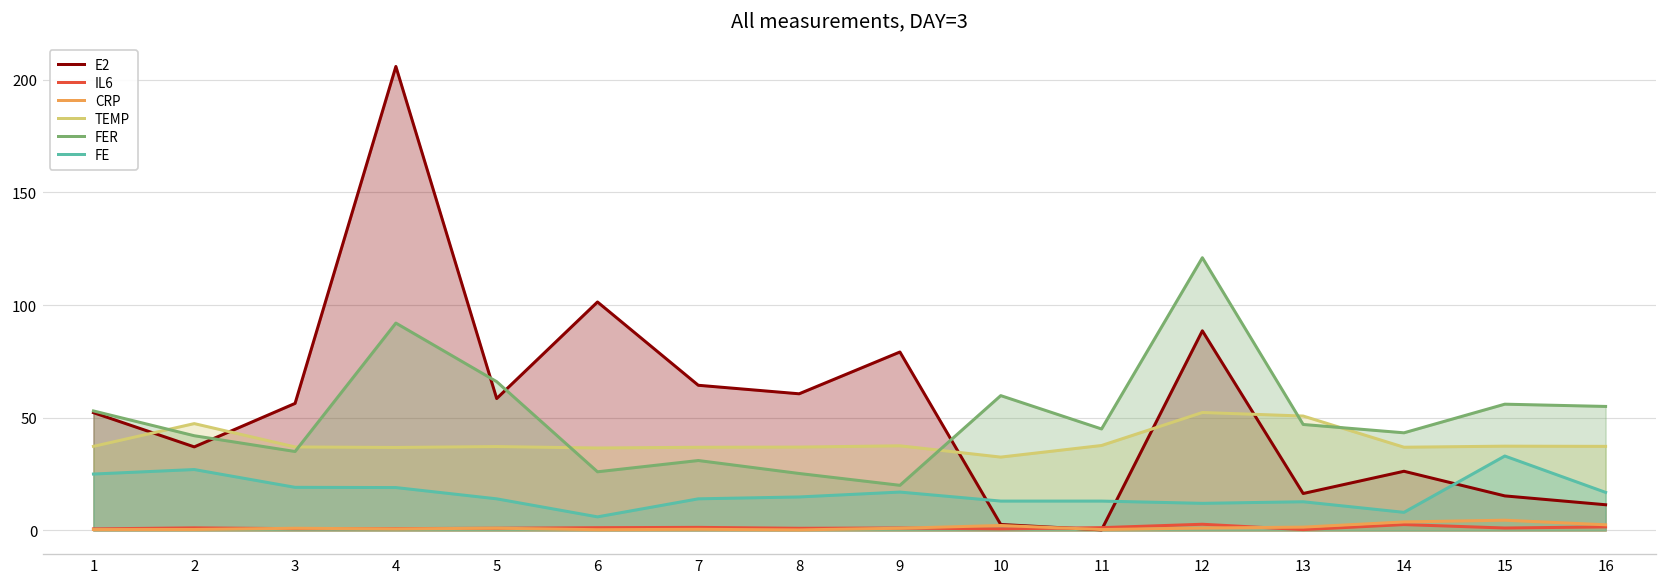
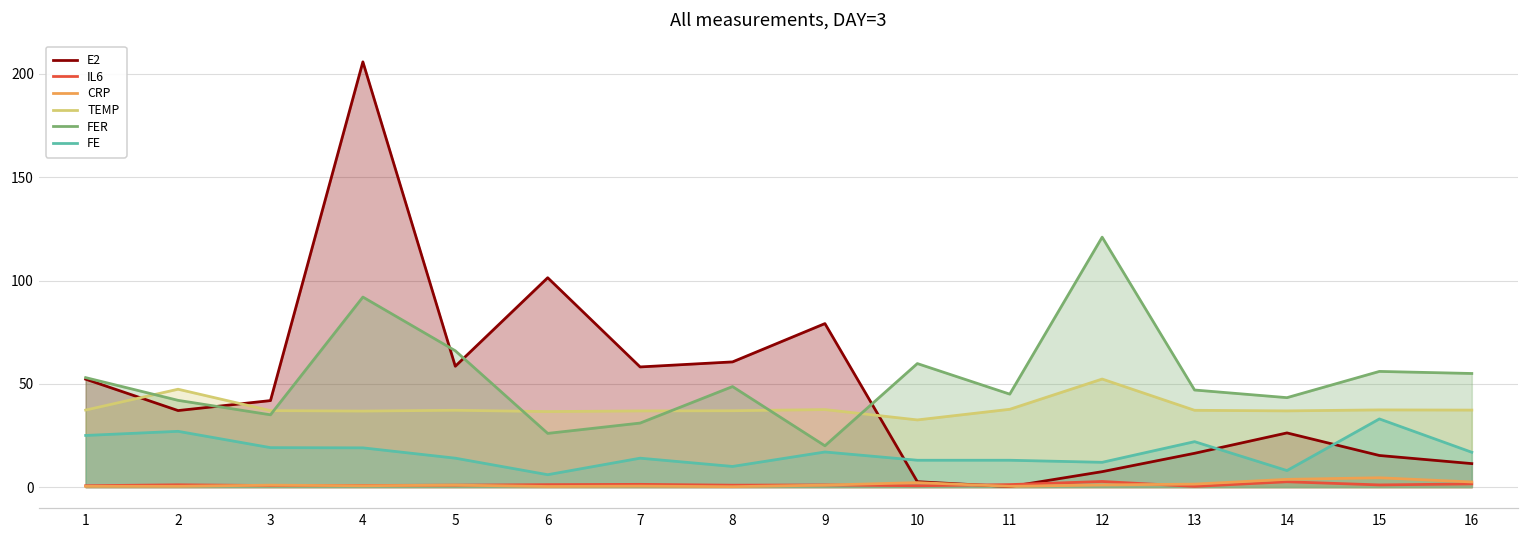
  {
    "E2": {
      "2": 37,
-     "3": 56,
+     "3": 42,
      "4": 206,
      "5": 59,
      "6": 101,
-     "7": 64,
+     "7": 58,
      "8": 61,
      "9": 79,
-     "12": 89,
+     "12": 7,
      "13": 16,
      "14": 26,
      "15": 15,
      "16": 11
    },
    "IL6": {
      "10": 1,
      "12": 3,
      "15": 1
    },
    "CRP": {
      "12": 1,
      "15": 5
    },
    "TEMP": {
      "1": 37,
      "2": 47,
      "3": 37,
      "4": 37,
      "5": 37,
      "6": 37,
      "7": 37,
      "8": 37,
      "9": 38,
      "10": 33,
      "11": 38,
      "12": 52,
-     "13": 51,
+     "13": 37,
      "14": 37,
      "15": 37,
      "16": 37
    },
    "FER": {
      "2": 42,
      "3": 35,
      "4": 92,
      "5": 66,
      "6": 26,
      "7": 31,
-     "8": 25,
+     "8": 49,
      "9": 20,
      "10": 60,
      "11": 45,
      "12": 121,
      "13": 47,
      "14": 43,
      "15": 56,
      "16": 55
    },
    "FE": {
      "1": 25,
      "2": 27,
      "3": 19,
      "4": 19,
      "5": 14,
      "6": 6,
      "7": 14,
-     "8": 15,
+     "8": 10,
      "9": 17,
      "10": 13,
      "11": 13,
      "12": 12,
-     "13": 13,
+     "13": 22,
      "14": 8,
      "15": 33,
      "16": 17
    }
  }
